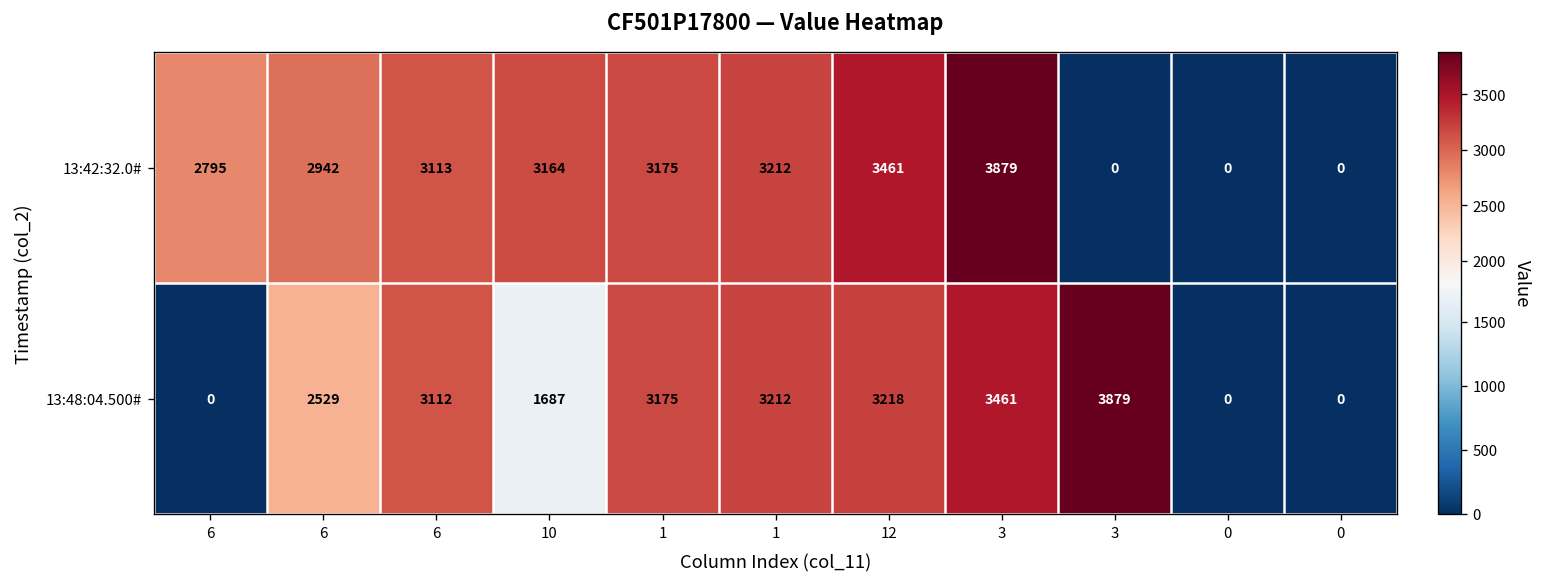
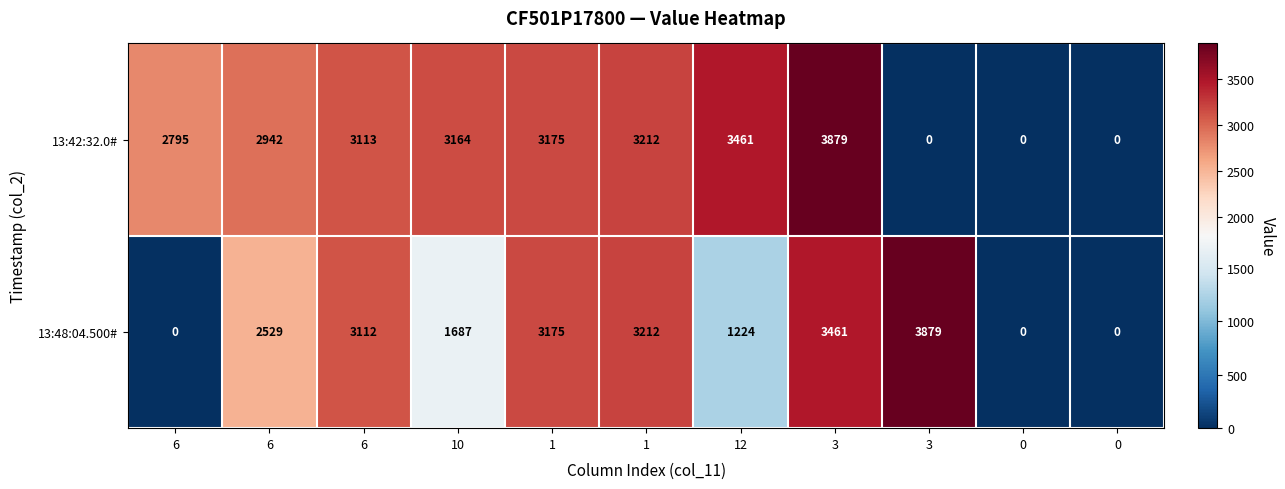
  {
    "13:42:32.0#": {
      "10": 3164,
      "12": 3461
    },
    "13:48:04.500#": {
      "10": 1687,
-     "12": 3218
+     "12": 1224
    }
  }
